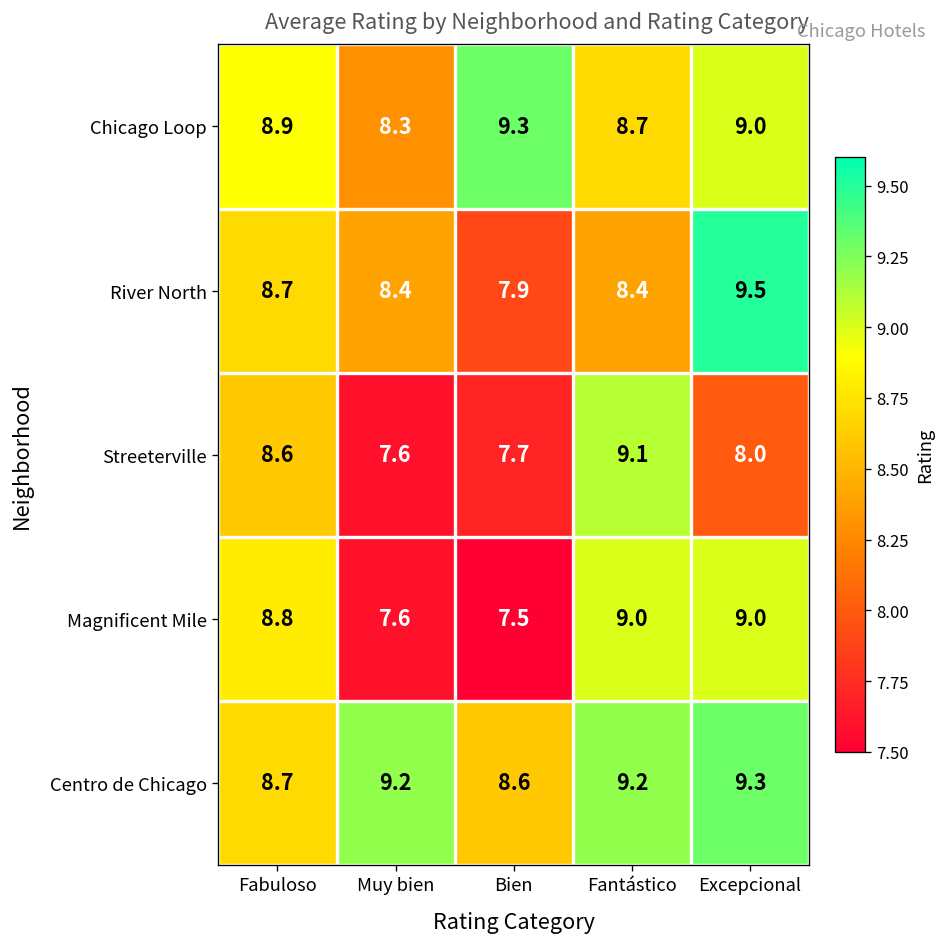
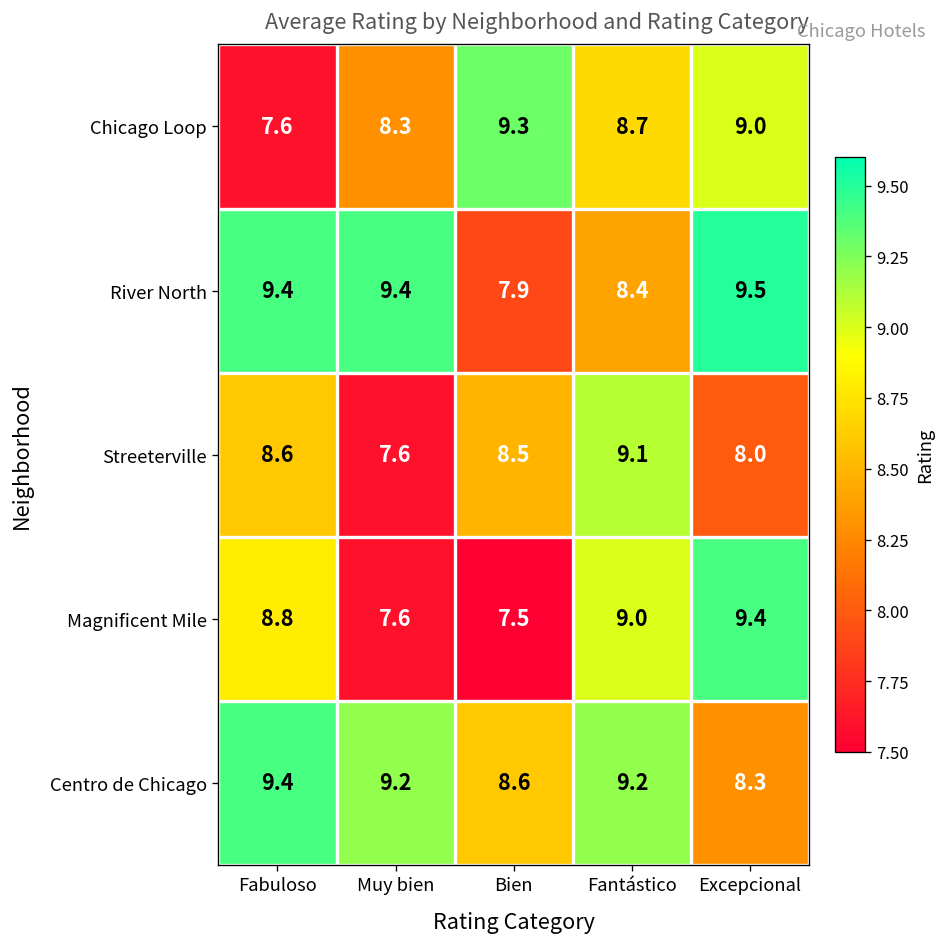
  {
    "Chicago Loop": {
-     "Fabuloso": 8.9,
+     "Fabuloso": 7.6,
      "Muy bien": 8.3,
      "Bien": 9.3,
      "Fantástico": 8.7,
      "Excepcional": 9.0
    },
    "River North": {
-     "Fabuloso": 8.7,
-     "Muy bien": 8.4,
+     "Fabuloso": 9.4,
+     "Muy bien": 9.4,
      "Bien": 7.9,
      "Fantástico": 8.4,
      "Excepcional": 9.5
    },
    "Streeterville": {
      "Fabuloso": 8.6,
      "Muy bien": 7.6,
-     "Bien": 7.7,
+     "Bien": 8.5,
      "Fantástico": 9.1,
      "Excepcional": 8.0
    },
    "Magnificent Mile": {
      "Fabuloso": 8.8,
      "Muy bien": 7.6,
      "Bien": 7.5,
      "Fantástico": 9.0,
-     "Excepcional": 9.0
+     "Excepcional": 9.4
    },
    "Centro de Chicago": {
-     "Fabuloso": 8.7,
+     "Fabuloso": 9.4,
      "Muy bien": 9.2,
      "Bien": 8.6,
      "Fantástico": 9.2,
-     "Excepcional": 9.3
+     "Excepcional": 8.3
    }
  }
